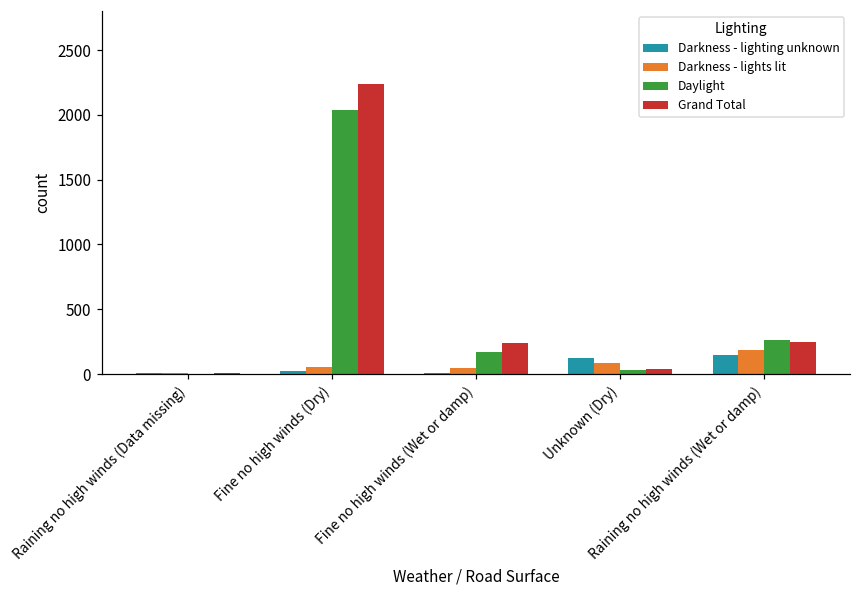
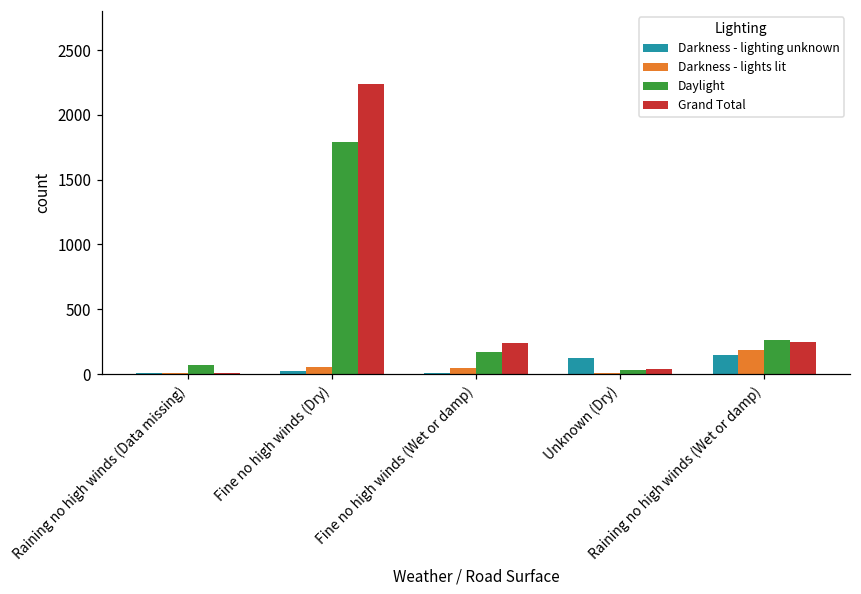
  {
    "Darkness - lighting unknown": {
      "Fine no high winds (Dry)": 20,
      "Unknown (Dry)": 130,
      "Raining no high winds (Wet or damp)": 150
    },
    "Darkness - lights lit": {
      "Fine no high winds (Dry)": 60,
      "Fine no high winds (Wet or damp)": 50,
-     "Unknown (Dry)": 80,
+     "Unknown (Dry)": 10,
      "Raining no high winds (Wet or damp)": 180
    },
    "Daylight": {
-     "Raining no high winds (Data missing)": 0,
-     "Fine no high winds (Dry)": 2030,
+     "Raining no high winds (Data missing)": 70,
+     "Fine no high winds (Dry)": 1790,
      "Fine no high winds (Wet or damp)": 170,
      "Unknown (Dry)": 30,
      "Raining no high winds (Wet or damp)": 260
    },
    "Grand Total": {
      "Fine no high winds (Dry)": 2240,
      "Fine no high winds (Wet or damp)": 240,
      "Unknown (Dry)": 40,
      "Raining no high winds (Wet or damp)": 250
    }
  }
